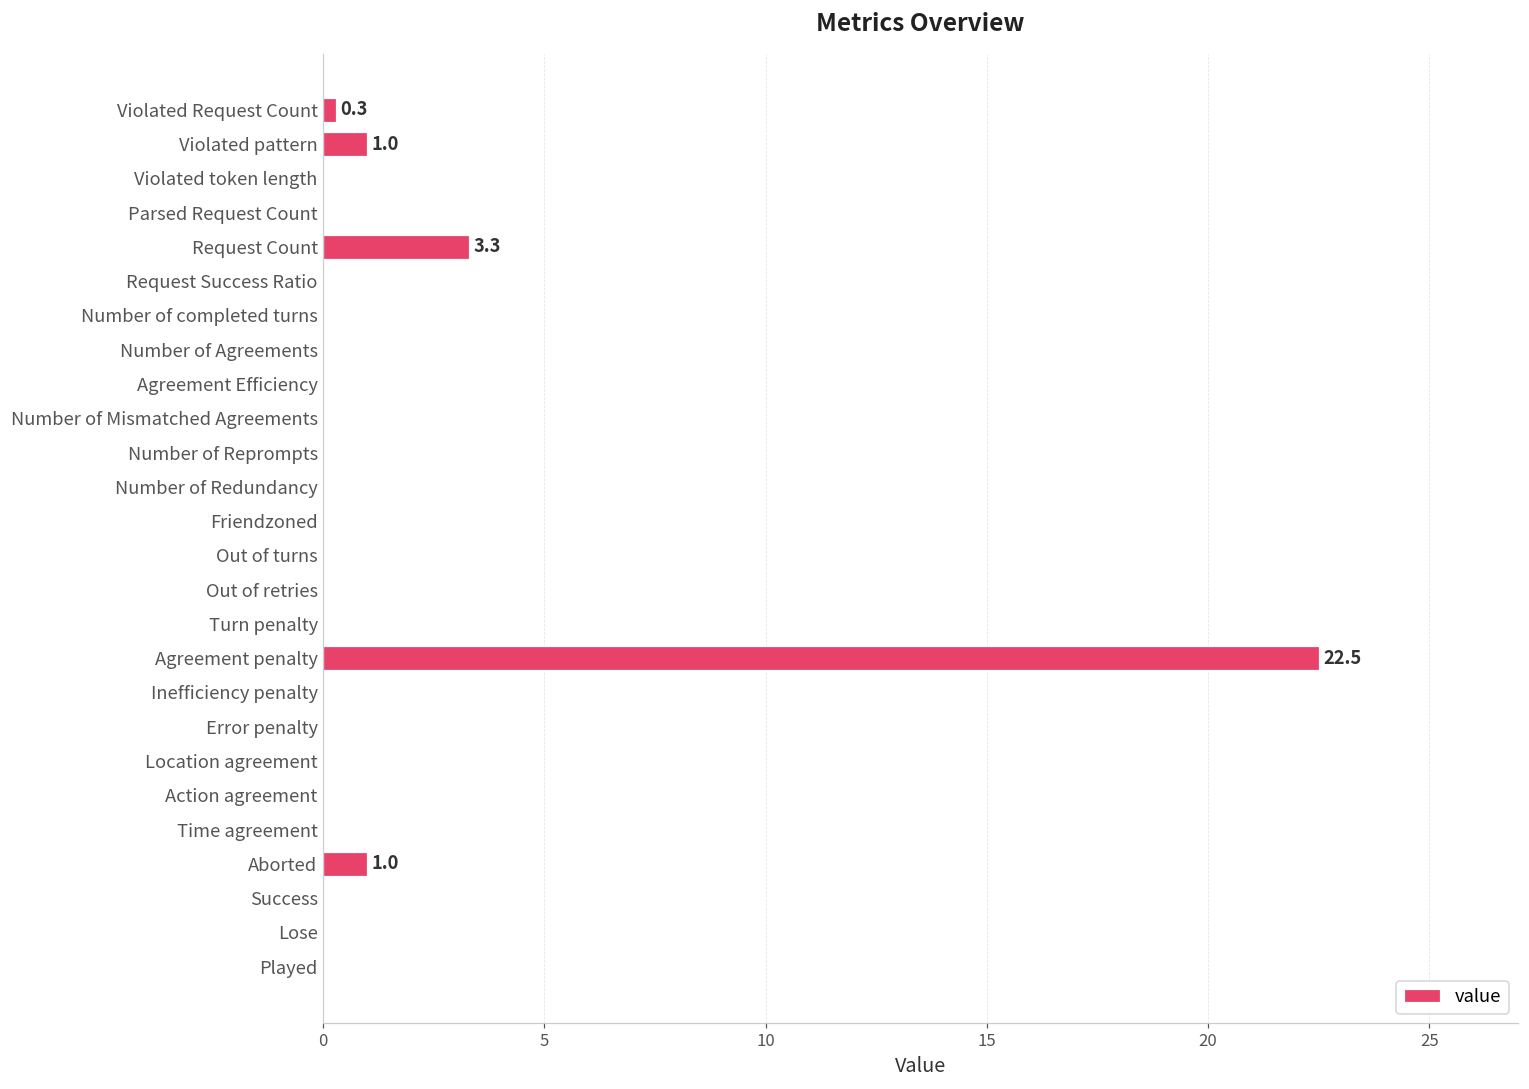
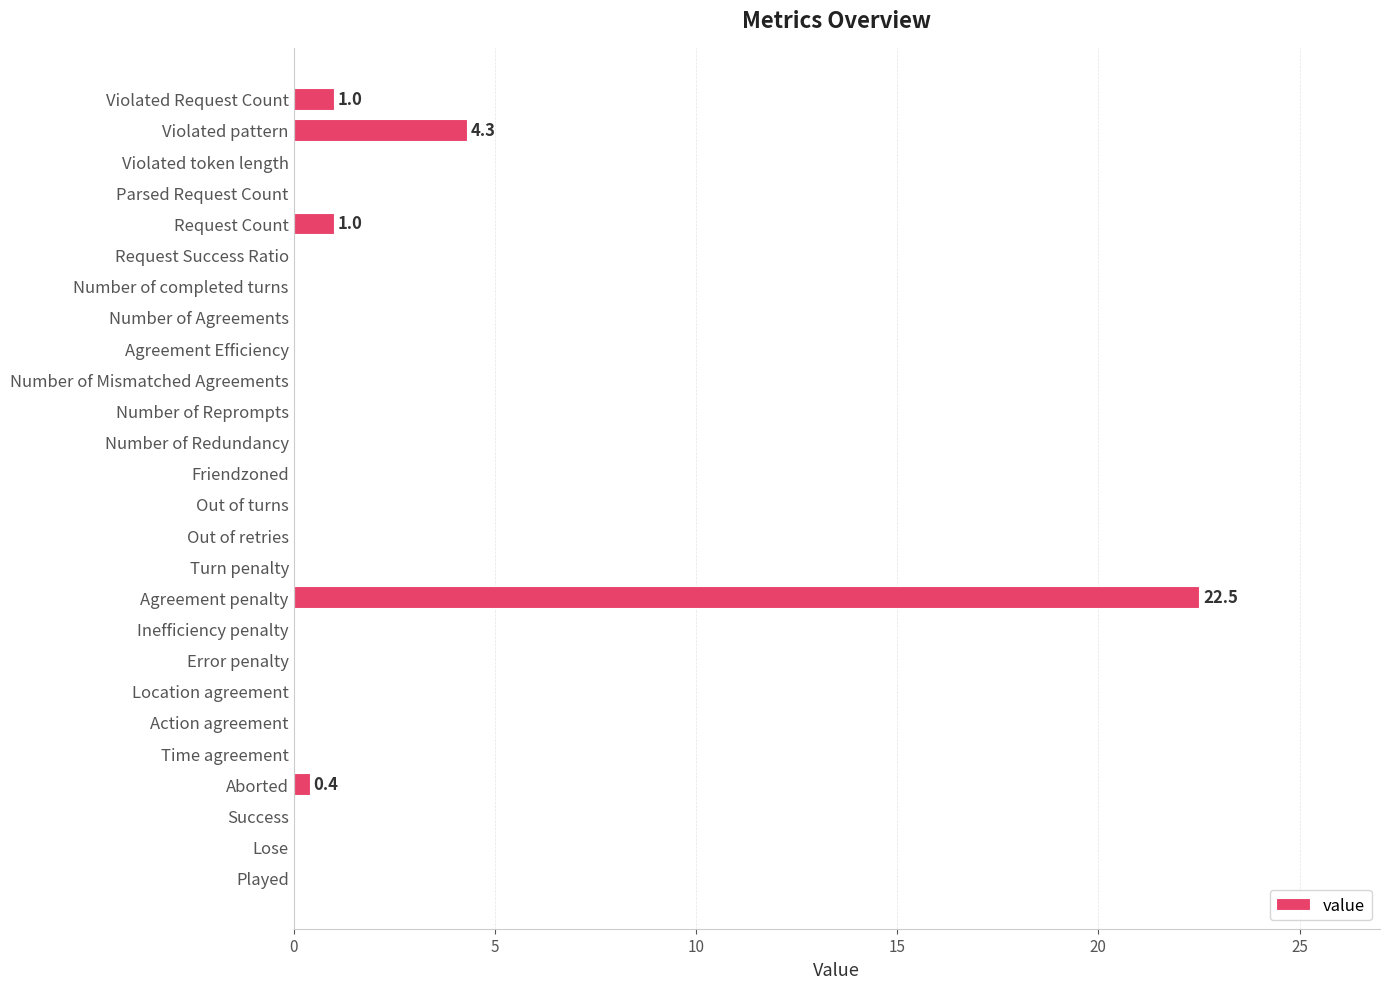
  {
-   "Violated Request Count": 0.3,
-   "Violated pattern": 1.0,
-   "Request Count": 3.3,
+   "Violated Request Count": 1.0,
+   "Violated pattern": 4.3,
+   "Request Count": 1.0,
    "Agreement penalty": 22.5,
-   "Aborted": 1.0
+   "Aborted": 0.4
  }
